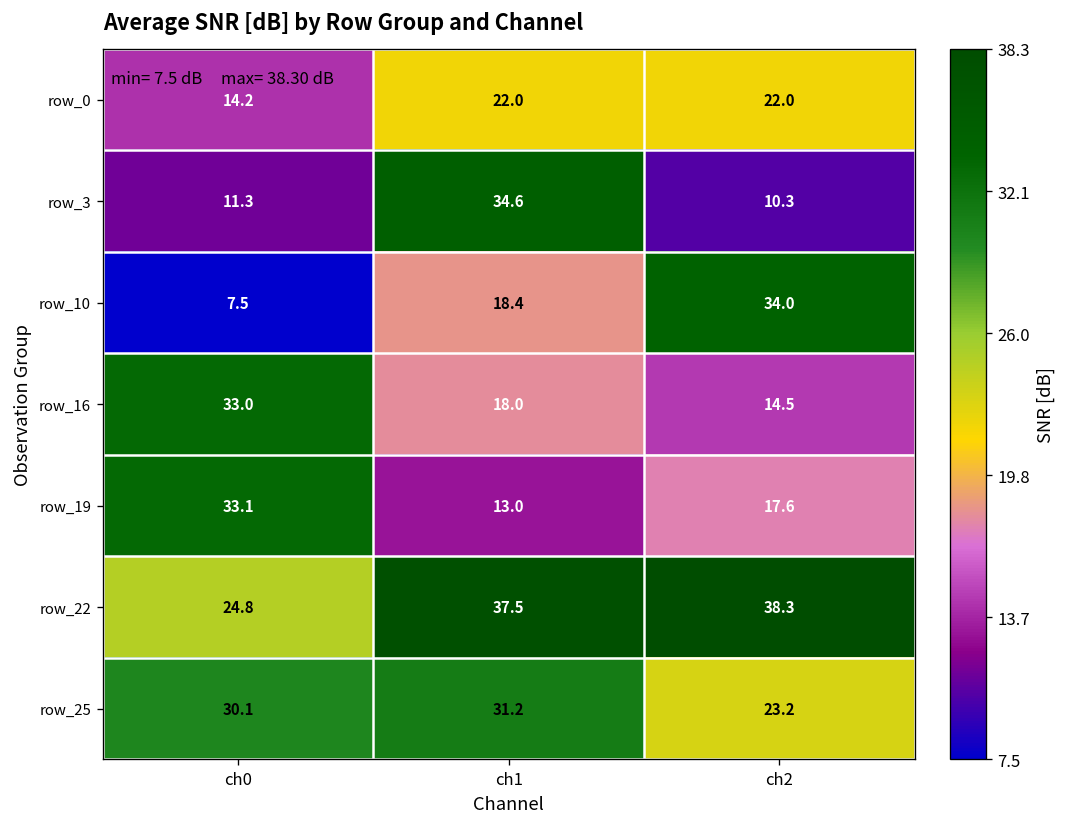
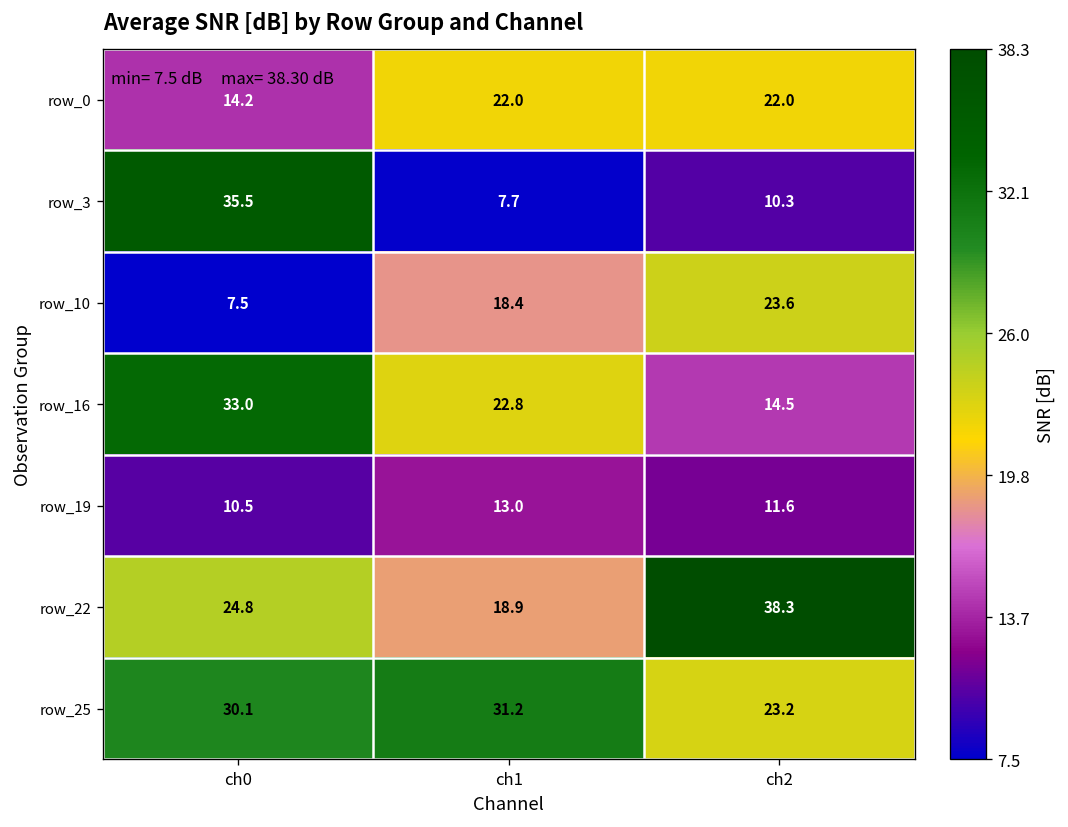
  {
    "row_0": {
      "ch1": 22.0,
      "ch2": 22.0
    },
    "row_3": {
-     "ch0": 11.3,
-     "ch1": 34.6,
+     "ch0": 35.5,
+     "ch1": 7.7,
      "ch2": 10.3
    },
    "row_10": {
      "ch0": 7.5,
      "ch1": 18.4,
-     "ch2": 34.0
+     "ch2": 23.6
    },
    "row_16": {
      "ch0": 33.0,
-     "ch1": 18.0,
+     "ch1": 22.8,
      "ch2": 14.5
    },
    "row_19": {
-     "ch0": 33.1,
+     "ch0": 10.5,
      "ch1": 13.0,
-     "ch2": 17.6
+     "ch2": 11.6
    },
    "row_22": {
      "ch0": 24.8,
-     "ch1": 37.5,
+     "ch1": 18.9,
      "ch2": 38.3
    },
    "row_25": {
      "ch0": 30.1,
      "ch1": 31.2,
      "ch2": 23.2
    }
  }
